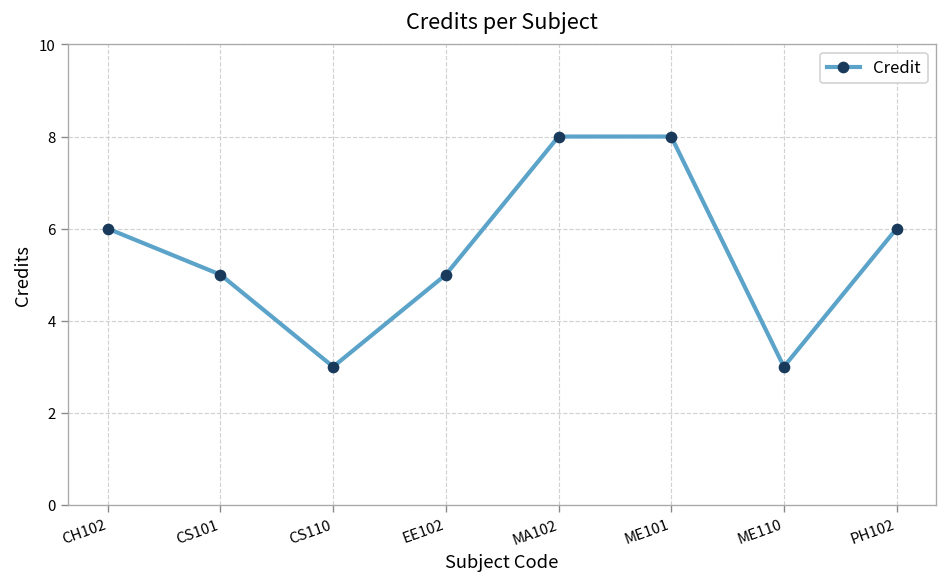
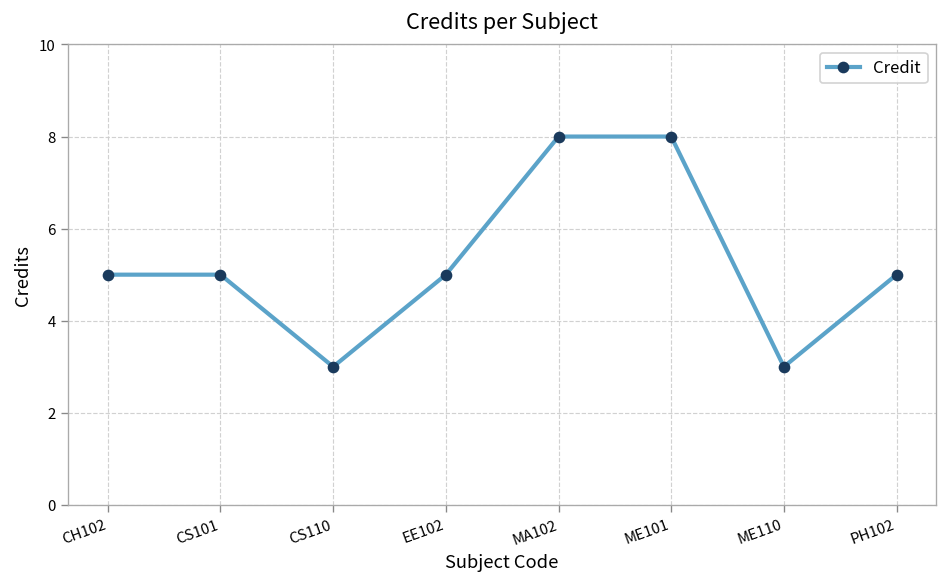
  {
-   "CH102": 6,
+   "CH102": 5,
    "CS101": 5,
    "CS110": 3,
    "EE102": 5,
    "MA102": 8,
    "ME101": 8,
    "ME110": 3,
-   "PH102": 6
+   "PH102": 5
  }
